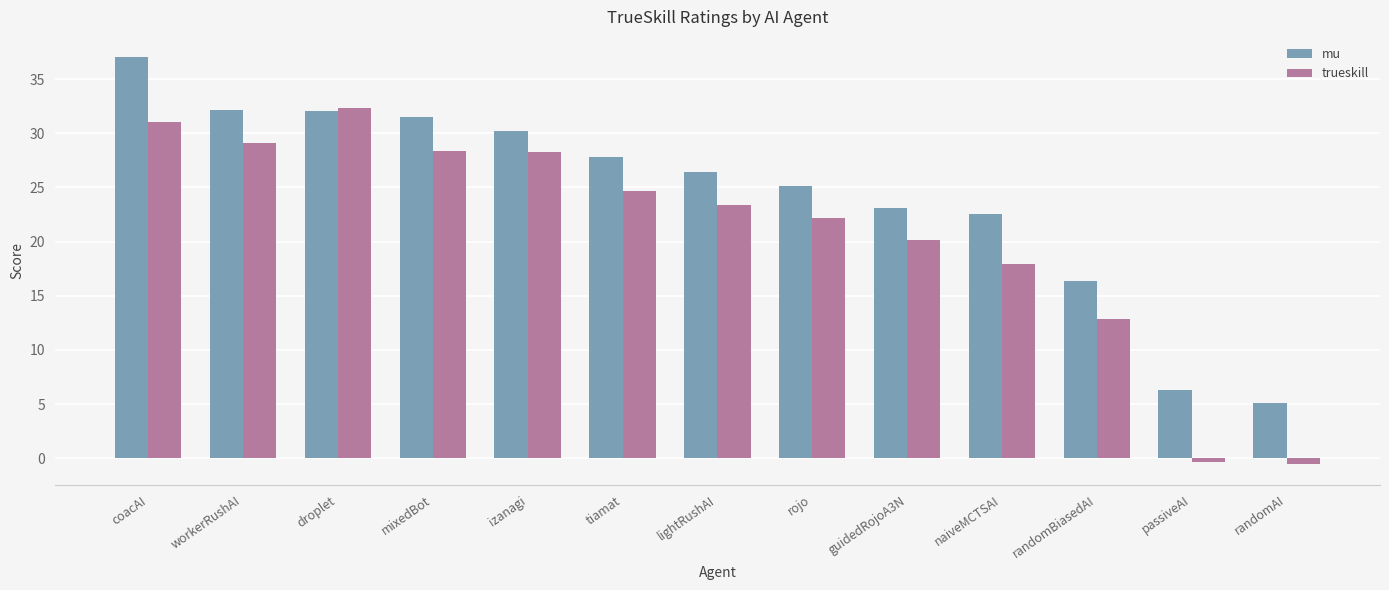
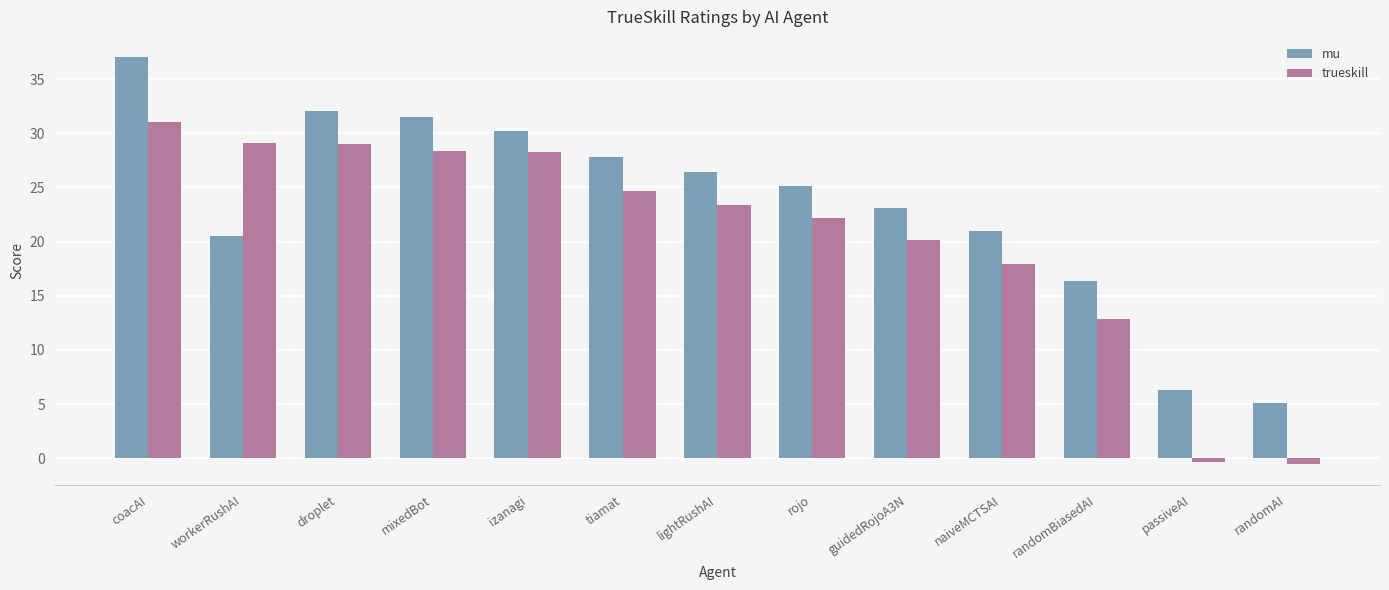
  {
    "mu": {
      "coacAI": 37.0,
-     "workerRushAI": 32.2,
+     "workerRushAI": 20.5,
      "droplet": 32.0,
      "mixedBot": 31.5,
      "izanagi": 30.3,
      "tiamat": 27.8,
      "lightRushAI": 26.4,
      "rojo": 25.2,
      "guidedRojoA3N": 23.1,
-     "naiveMCTSAI": 22.6,
+     "naiveMCTSAI": 20.9,
      "randomBiasedAI": 16.4,
      "passiveAI": 6.3,
      "randomAI": 5.1
    },
    "trueskill": {
      "coacAI": 31.0,
      "workerRushAI": 29.1,
-     "droplet": 32.3,
+     "droplet": 29.0,
      "mixedBot": 28.3,
      "izanagi": 28.2,
      "tiamat": 24.7,
      "lightRushAI": 23.4,
      "rojo": 22.2,
      "guidedRojoA3N": 20.2,
      "naiveMCTSAI": 17.9,
      "randomBiasedAI": 12.8,
      "passiveAI": -0.4,
      "randomAI": -0.5
    }
  }
